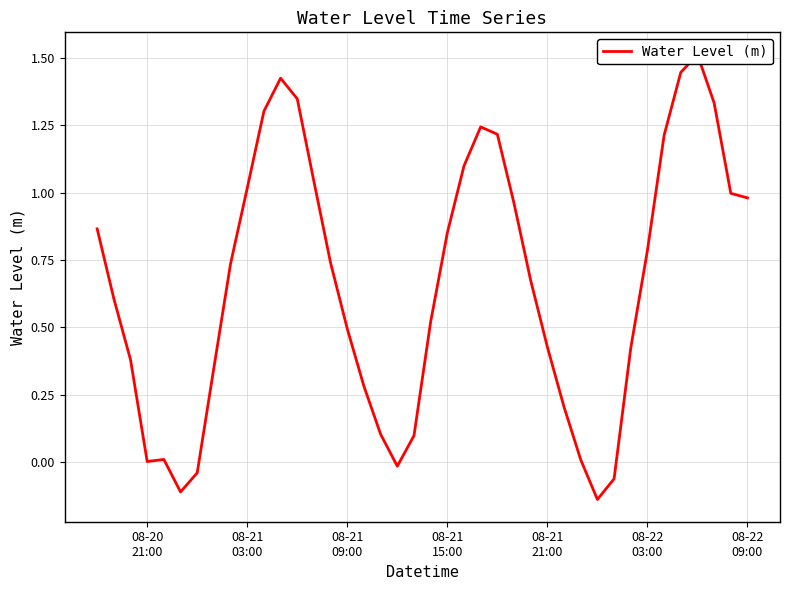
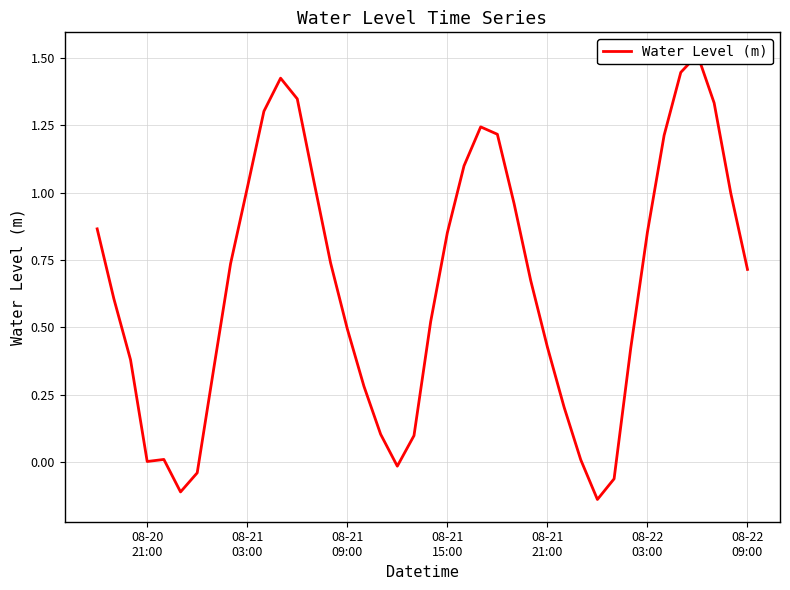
  {
    "08-20 21:00": 0.00,
    "08-21 03:00": 1.02,
    "08-21 09:00": 0.49,
    "08-21 15:00": 0.85,
    "08-21 21:00": 0.43,
-   "08-22 03:00": 0.79,
-   "08-22 09:00": 0.98
+   "08-22 03:00": 0.85,
+   "08-22 09:00": 0.72
  }
